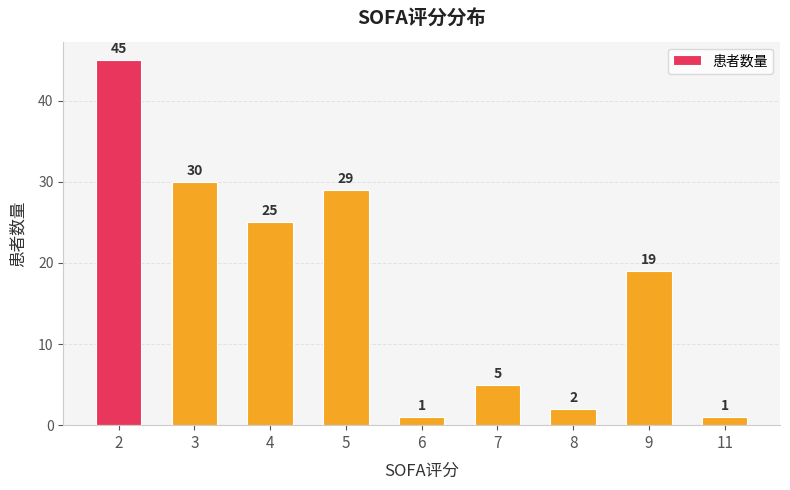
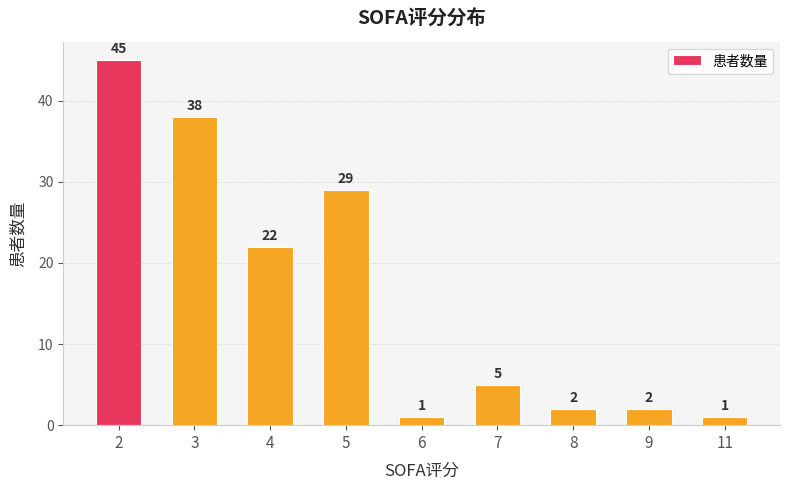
  {
    "2": 45,
-   "3": 30,
-   "4": 25,
+   "3": 38,
+   "4": 22,
    "5": 29,
    "6": 1,
    "7": 5,
    "8": 2,
-   "9": 19,
+   "9": 2,
    "11": 1
  }
